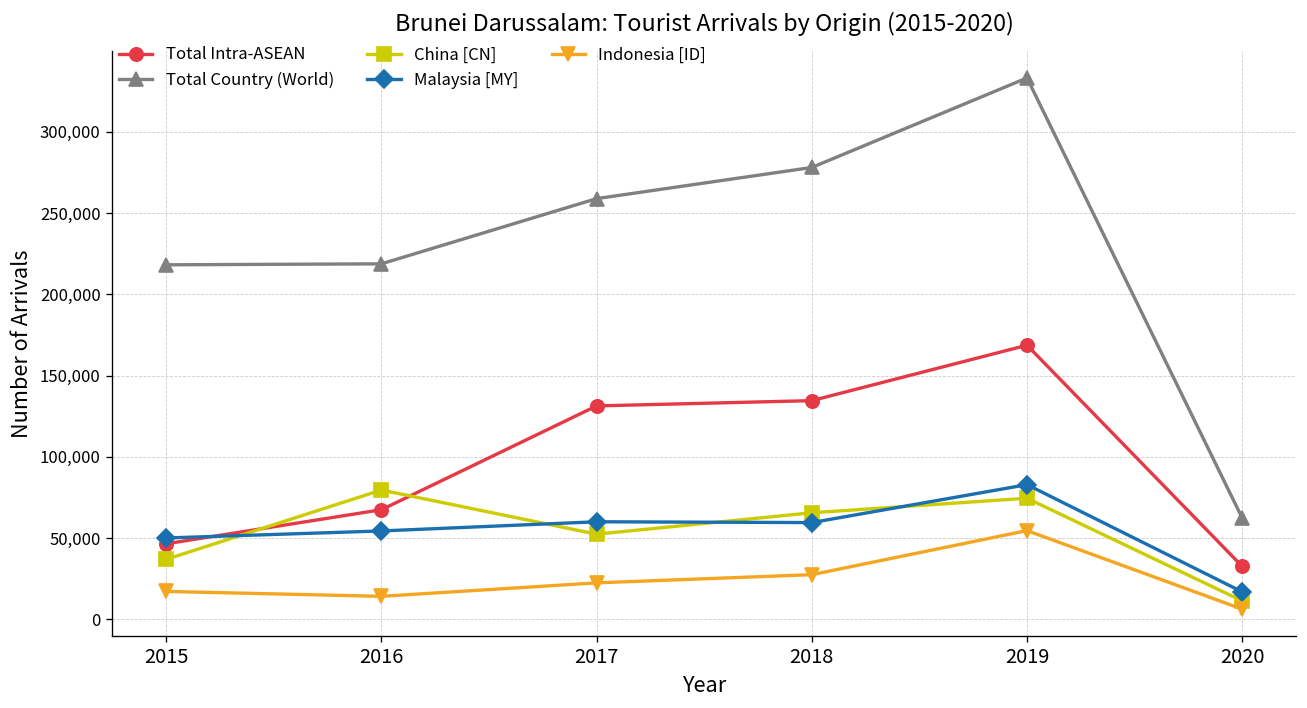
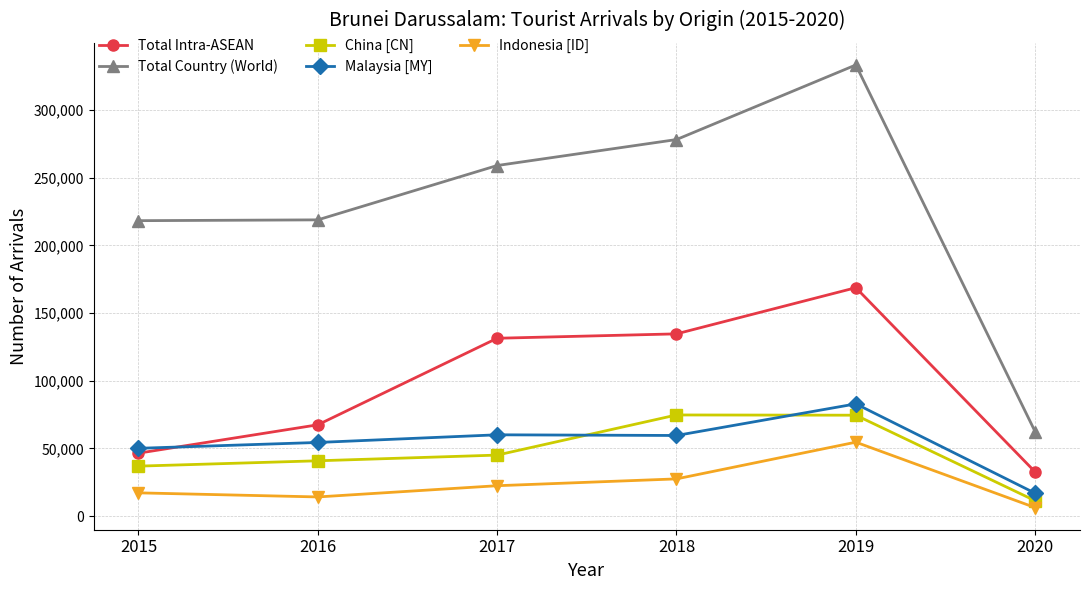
  {
    "Total Intra-ASEAN": {
      "2015": "46,000",
      "2016": "67,000",
      "2017": "131,000",
      "2018": "135,000",
      "2019": "169,000",
      "2020": "33,000"
    },
    "Total Country (World)": {
      "2015": "218,000",
      "2016": "219,000",
      "2017": "259,000",
      "2018": "278,000",
      "2019": "333,000",
      "2020": "62,000"
    },
    "China [CN]": {
      "2015": "37,000",
-     "2016": "80,000",
-     "2017": "52,000",
-     "2018": "66,000",
+     "2016": "41,000",
+     "2017": "45,000",
+     "2018": "75,000",
      "2019": "75,000",
      "2020": "11,000"
    },
    "Malaysia [MY]": {
      "2015": "50,000",
      "2016": "54,000",
      "2017": "60,000",
      "2018": "60,000",
      "2019": "83,000",
      "2020": "17,000"
    },
    "Indonesia [ID]": {
      "2015": "17,000",
      "2016": "14,000",
      "2017": "22,000",
      "2018": "27,000",
      "2019": "55,000",
      "2020": "6,000"
    }
  }
